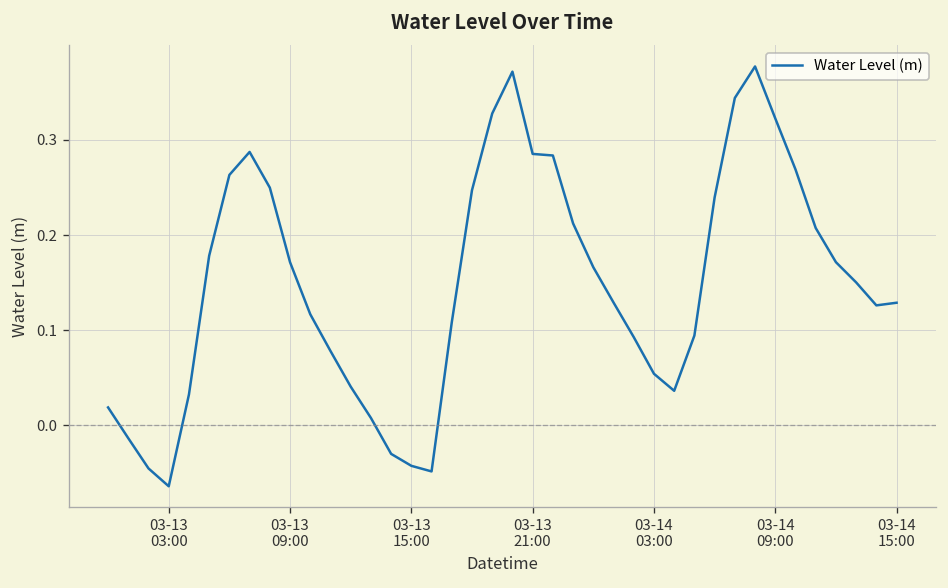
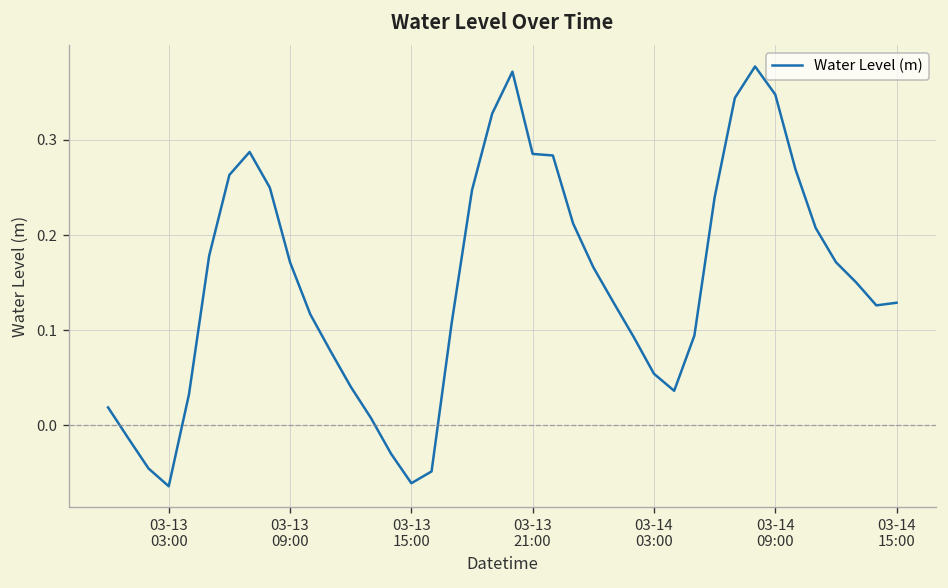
  {
    "03-13 03:00": -0.06,
    "03-13 09:00": 0.17,
-   "03-13 15:00": -0.04,
+   "03-13 15:00": -0.06,
    "03-13 21:00": 0.29,
    "03-14 03:00": 0.05,
-   "03-14 09:00": 0.32,
+   "03-14 09:00": 0.35,
    "03-14 15:00": 0.13
  }
